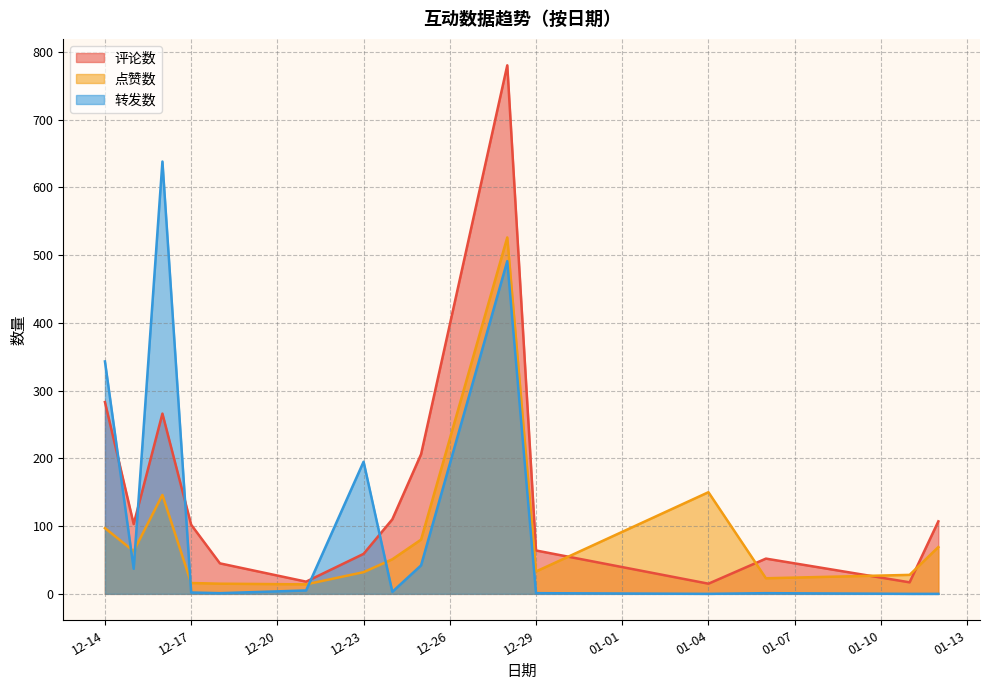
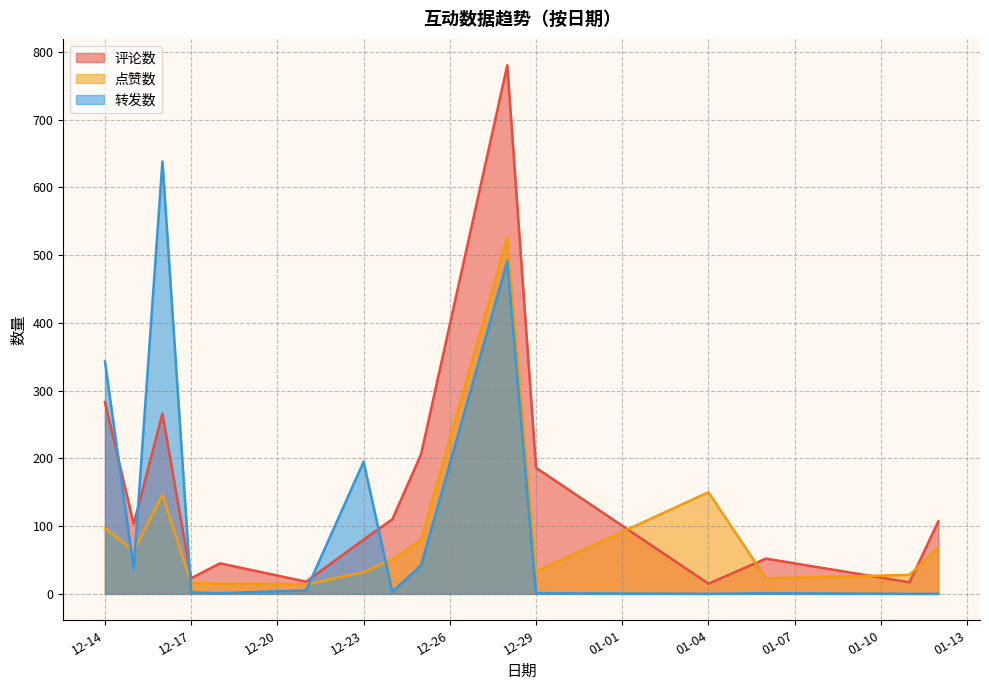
  {
    "评论数": {
      "12-14": 280,
-     "12-17": 100,
-     "12-23": 60,
-     "12-29": 60,
+     "12-17": 20,
+     "12-23": 80,
+     "12-29": 190,
      "01-04": 20
    },
    "点赞数": {
      "12-14": 100,
      "12-17": 20,
      "12-23": 30,
      "12-29": 30,
      "01-04": 150
    },
    "转发数": {
      "12-14": 340,
      "12-17": 0,
      "12-23": 200,
      "12-29": 0,
      "01-04": 0
    }
  }
